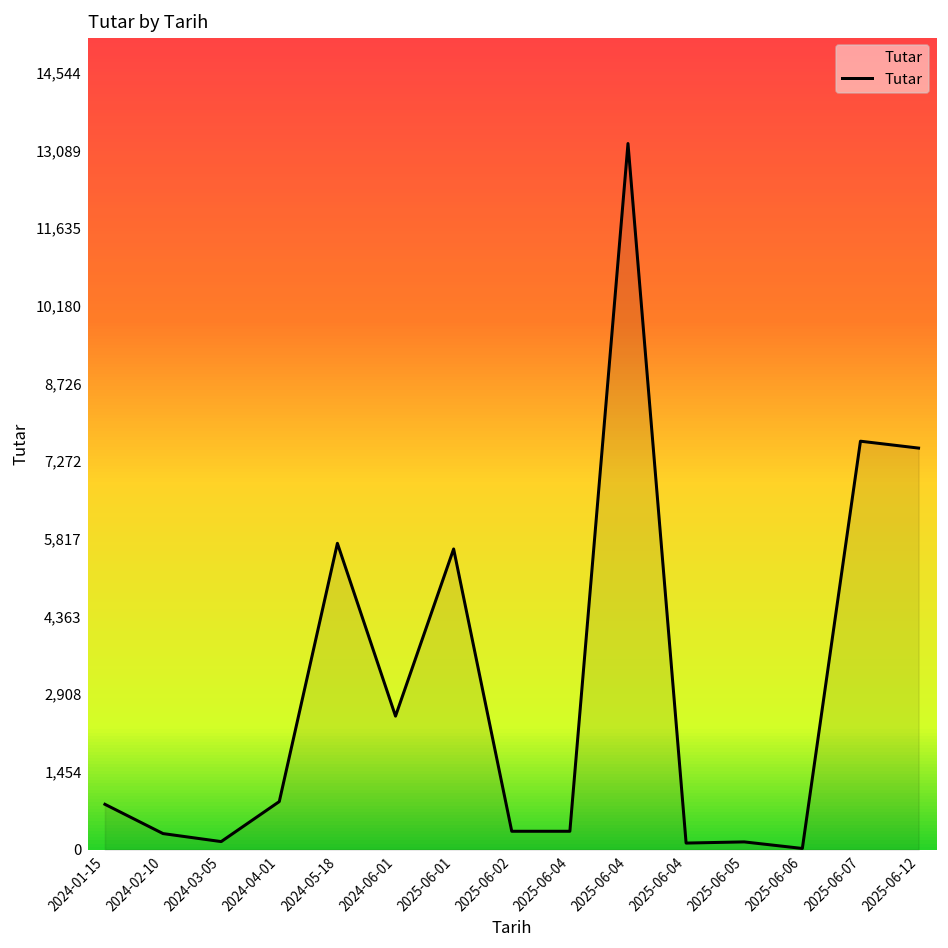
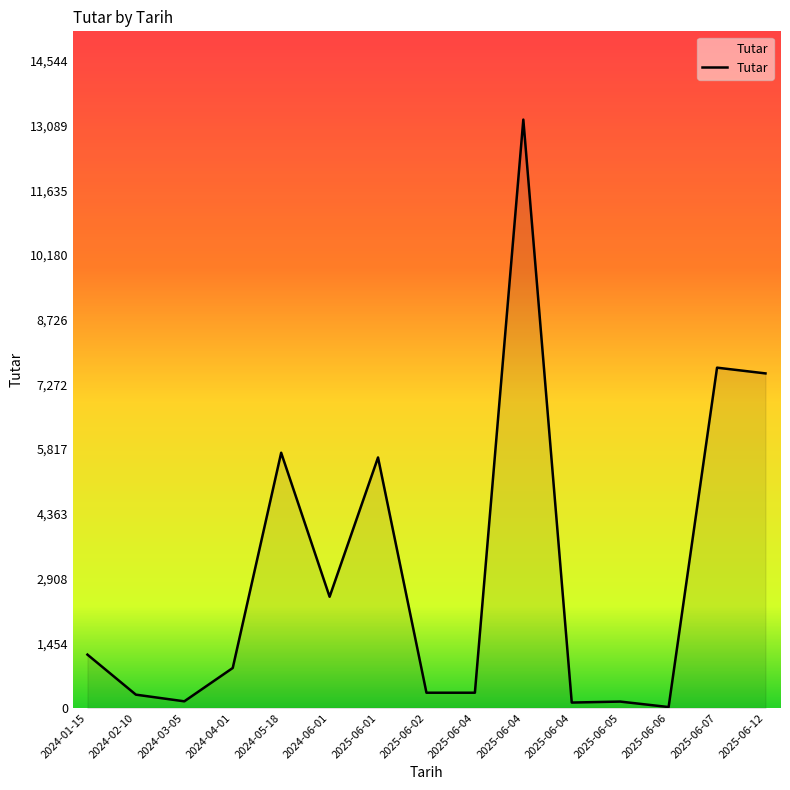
  {
-   "2024-01-15": "800",
+   "2024-01-15": "1,200",
    "2024-02-10": "300",
    "2024-03-05": "200",
    "2024-04-01": "900",
    "2024-05-18": "5,700",
    "2024-06-01": "2,500",
    "2025-06-01": "5,600",
    "2025-06-02": "300",
    "2025-06-05": "100",
    "2025-06-06": "0",
    "2025-06-07": "7,600",
    "2025-06-12": "7,500"
  }
